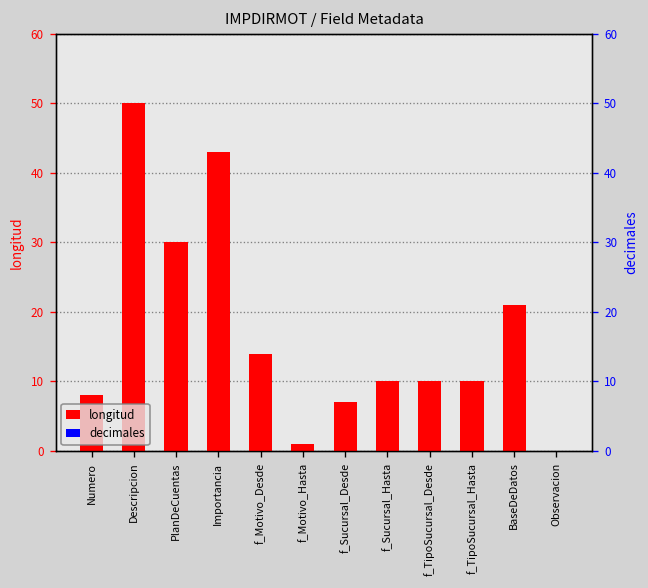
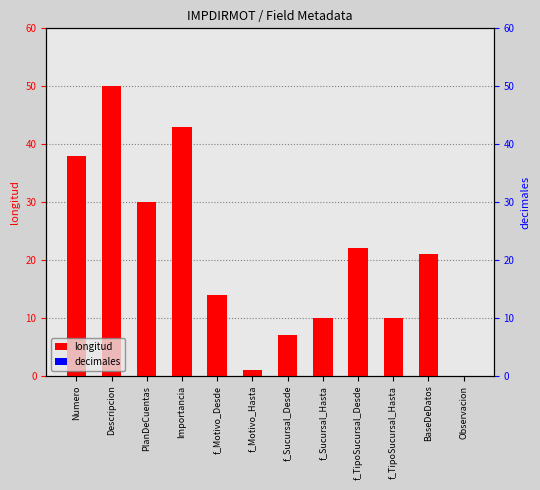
  {
    "longitud": {
-     "Numero": 8,
+     "Numero": 38,
      "Descripcion": 50,
      "PlanDeCuentas": 30,
      "Importancia": 43,
      "f_Motivo_Desde": 14,
      "f_Motivo_Hasta": 1,
      "f_Sucursal_Desde": 7,
      "f_Sucursal_Hasta": 10,
-     "f_TipoSucursal_Desde": 10,
+     "f_TipoSucursal_Desde": 22,
      "f_TipoSucursal_Hasta": 10,
      "BaseDeDatos": 21,
      "Observacion": 0
    },
    "decimales": {
      "Numero": 0,
      "Descripcion": 0,
      "PlanDeCuentas": 0,
      "Importancia": 0,
      "f_Motivo_Desde": 0,
      "f_Motivo_Hasta": 0,
      "f_Sucursal_Desde": 0,
      "f_Sucursal_Hasta": 0,
      "f_TipoSucursal_Desde": 0,
      "f_TipoSucursal_Hasta": 0,
      "BaseDeDatos": 0,
      "Observacion": 0
    }
  }
